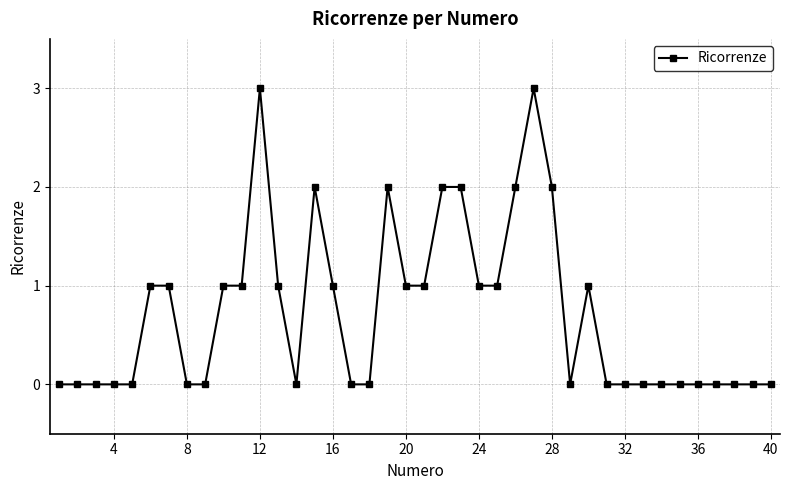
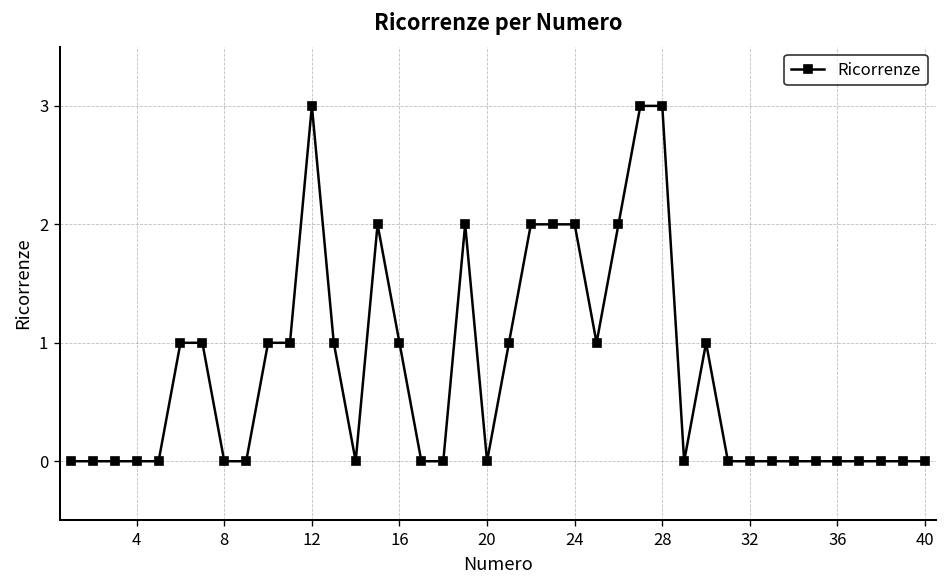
  {
    "4": 0,
    "8": 0,
    "12": 3,
    "16": 1,
-   "20": 1,
-   "24": 1,
-   "28": 2,
+   "20": 0,
+   "24": 2,
+   "28": 3,
    "32": 0,
    "36": 0,
    "40": 0
  }
